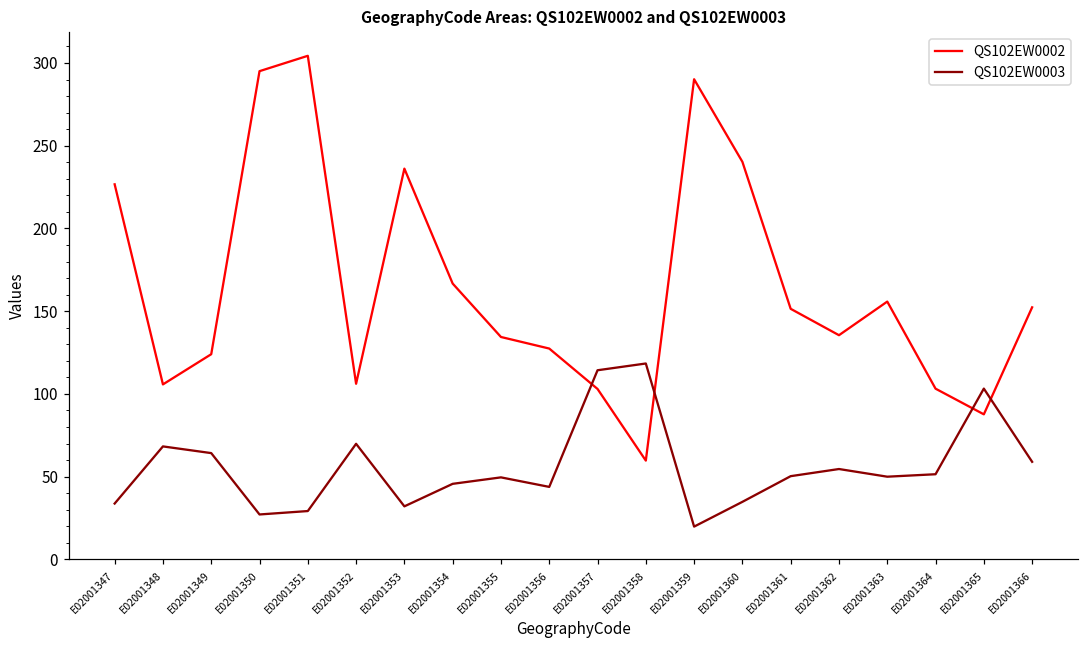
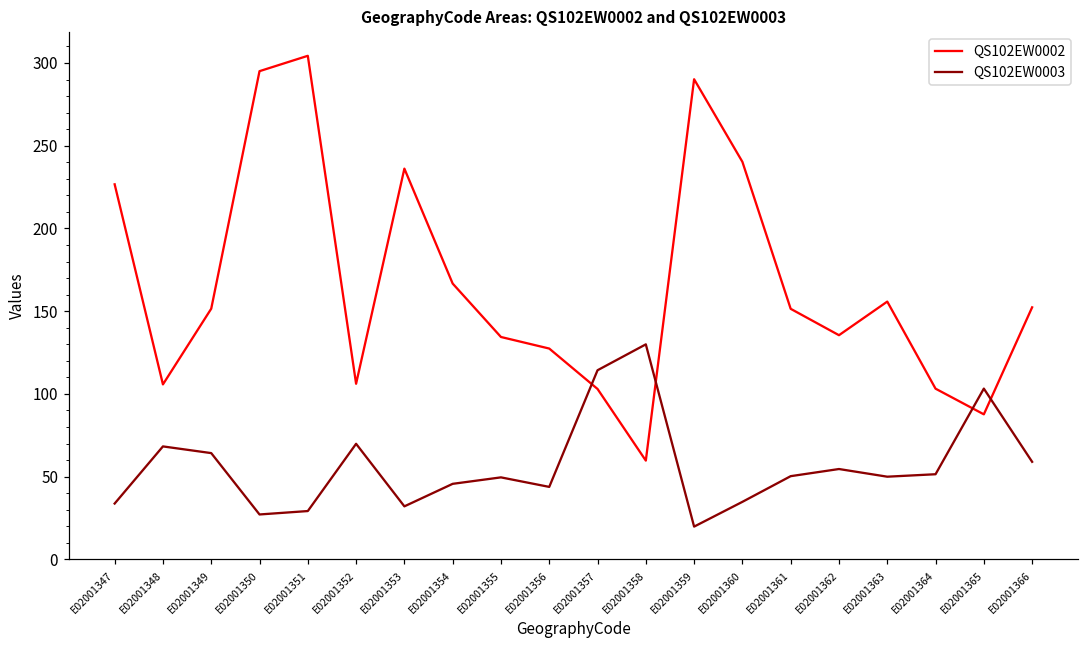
  {
    "QS102EW0002": {
      "E02001347": 227,
      "E02001348": 106,
-     "E02001349": 124,
+     "E02001349": 152,
      "E02001350": 295,
      "E02001351": 304,
      "E02001352": 106,
      "E02001353": 236,
      "E02001354": 167,
      "E02001355": 134,
      "E02001356": 127,
      "E02001357": 103,
      "E02001358": 60,
      "E02001359": 290,
      "E02001360": 240,
      "E02001361": 151,
      "E02001362": 135,
      "E02001363": 156,
      "E02001364": 103,
      "E02001365": 88,
      "E02001366": 152
    },
    "QS102EW0003": {
      "E02001347": 34,
      "E02001348": 68,
      "E02001349": 64,
      "E02001350": 27,
      "E02001351": 29,
      "E02001352": 70,
      "E02001353": 32,
      "E02001354": 46,
      "E02001355": 50,
      "E02001356": 44,
      "E02001357": 114,
-     "E02001358": 118,
+     "E02001358": 130,
      "E02001359": 20,
      "E02001360": 35,
      "E02001361": 50,
      "E02001362": 55,
      "E02001363": 50,
      "E02001364": 51,
      "E02001365": 103,
      "E02001366": 59
    }
  }
